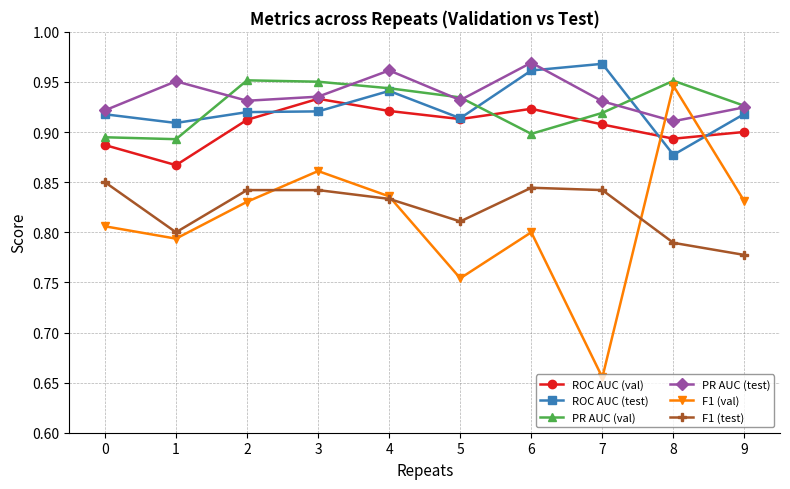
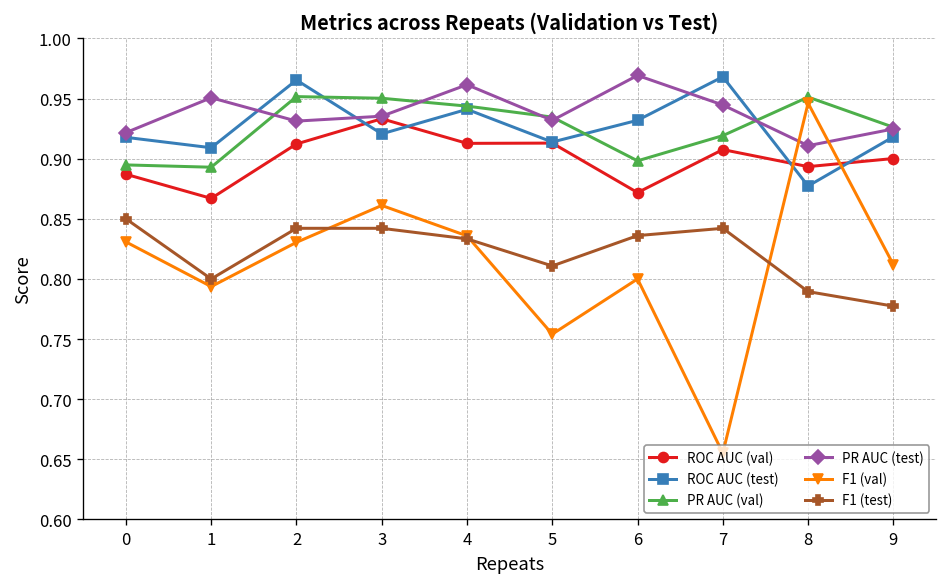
  {
    "ROC AUC (val)": {
      "0": 0.887,
      "1": 0.867,
      "2": 0.912,
-     "4": 0.921,
-     "6": 0.923,
+     "4": 0.913,
+     "6": 0.872,
      "7": 0.908,
      "8": 0.893,
      "9": 0.900
    },
    "ROC AUC (test)": {
      "0": 0.918,
      "1": 0.909,
-     "2": 0.920,
+     "2": 0.965,
      "3": 0.921,
      "4": 0.941,
-     "6": 0.961,
+     "6": 0.932,
      "7": 0.968,
      "8": 0.877,
      "9": 0.918
    },
    "PR AUC (val)": {
      "0": 0.895,
      "1": 0.893,
      "2": 0.952,
      "3": 0.950,
      "4": 0.944,
      "5": 0.935,
      "6": 0.898,
      "7": 0.919,
      "8": 0.951
    },
    "PR AUC (test)": {
      "0": 0.922,
      "1": 0.951,
      "2": 0.931,
      "4": 0.962,
      "5": 0.932,
      "6": 0.969,
-     "7": 0.931,
+     "7": 0.945,
      "8": 0.911
    },
    "F1 (val)": {
-     "0": 0.806,
+     "0": 0.831,
      "1": 0.794,
      "2": 0.830,
      "3": 0.861,
      "5": 0.754,
      "6": 0.800,
      "8": 0.946,
-     "9": 0.831
+     "9": 0.812
    },
    "F1 (test)": {
      "0": 0.850,
      "1": 0.800,
      "2": 0.842,
      "3": 0.842,
      "5": 0.811,
-     "6": 0.844,
+     "6": 0.836,
      "7": 0.842,
      "8": 0.789,
      "9": 0.777
    }
  }
